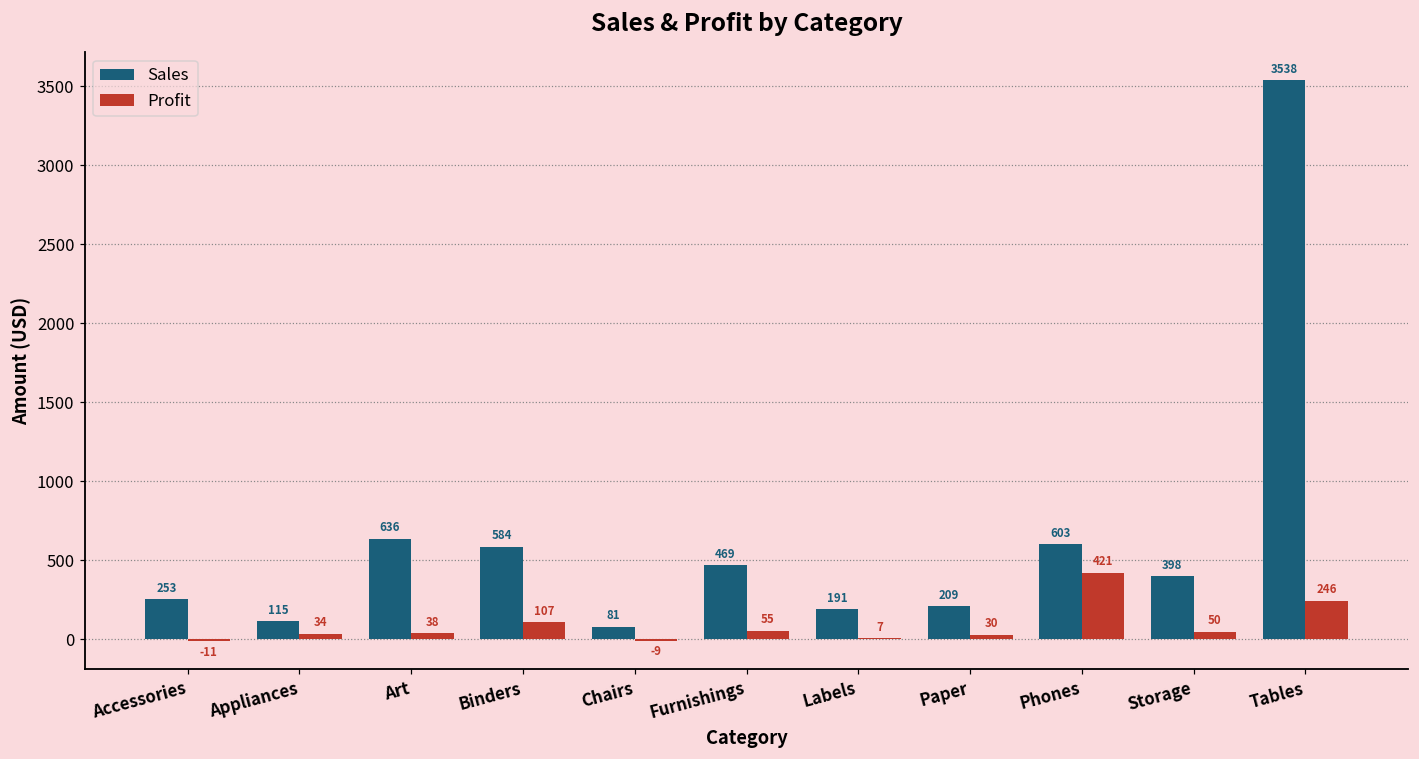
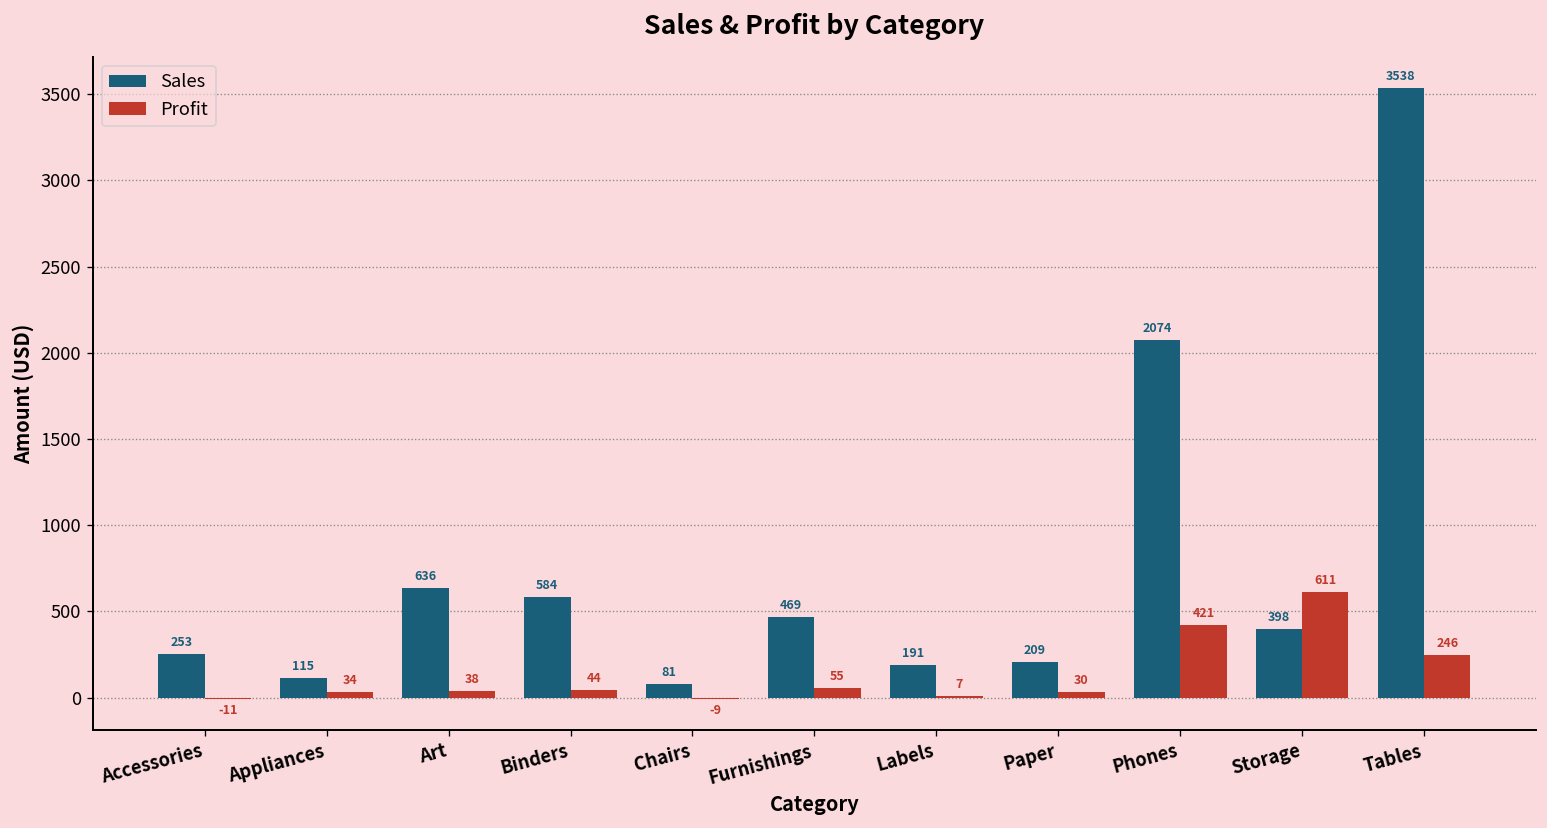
  {
    "Sales": {
      "Accessories": 253,
      "Appliances": 115,
      "Art": 636,
      "Binders": 584,
      "Chairs": 81,
      "Furnishings": 469,
      "Labels": 191,
      "Paper": 209,
-     "Phones": 603,
+     "Phones": 2074,
      "Storage": 398,
      "Tables": 3538
    },
    "Profit": {
      "Accessories": -11,
      "Appliances": 34,
      "Art": 38,
-     "Binders": 107,
+     "Binders": 44,
      "Chairs": -9,
      "Furnishings": 55,
      "Labels": 7,
      "Paper": 30,
      "Phones": 421,
-     "Storage": 50,
+     "Storage": 611,
      "Tables": 246
    }
  }
